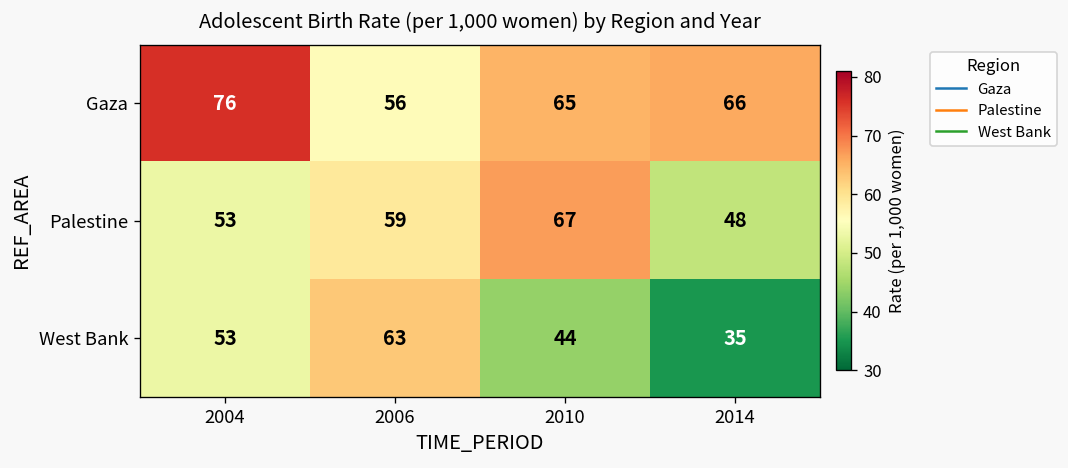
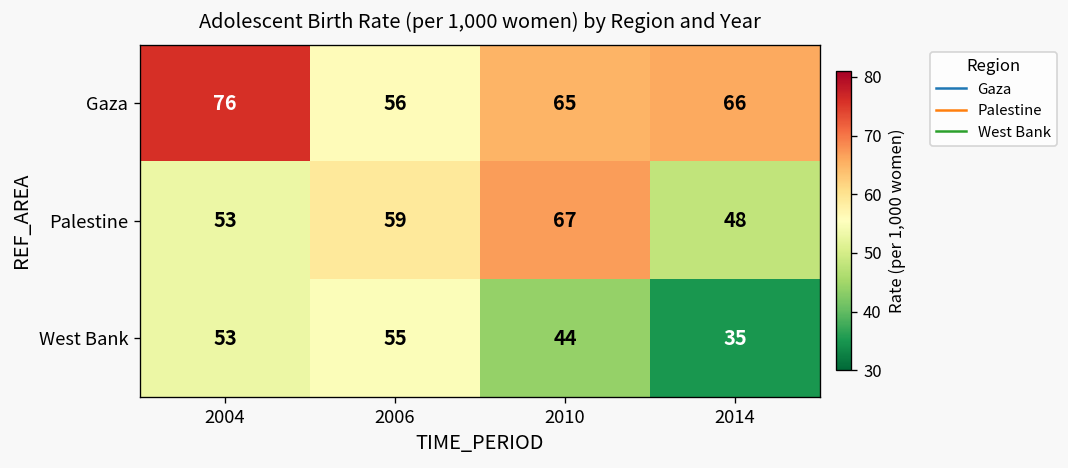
  {
    "Gaza": {
      "2004": 76,
      "2006": 56,
      "2010": 65,
      "2014": 66
    },
    "Palestine": {
      "2004": 53,
      "2006": 59,
      "2010": 67,
      "2014": 48
    },
    "West Bank": {
      "2004": 53,
-     "2006": 63,
+     "2006": 55,
      "2010": 44,
      "2014": 35
    }
  }
